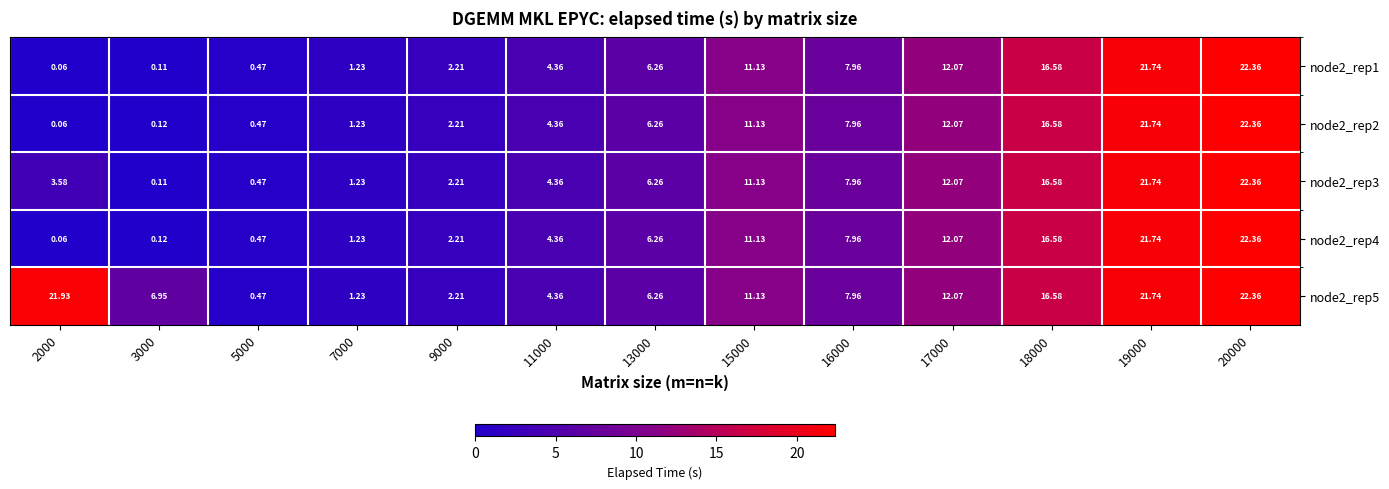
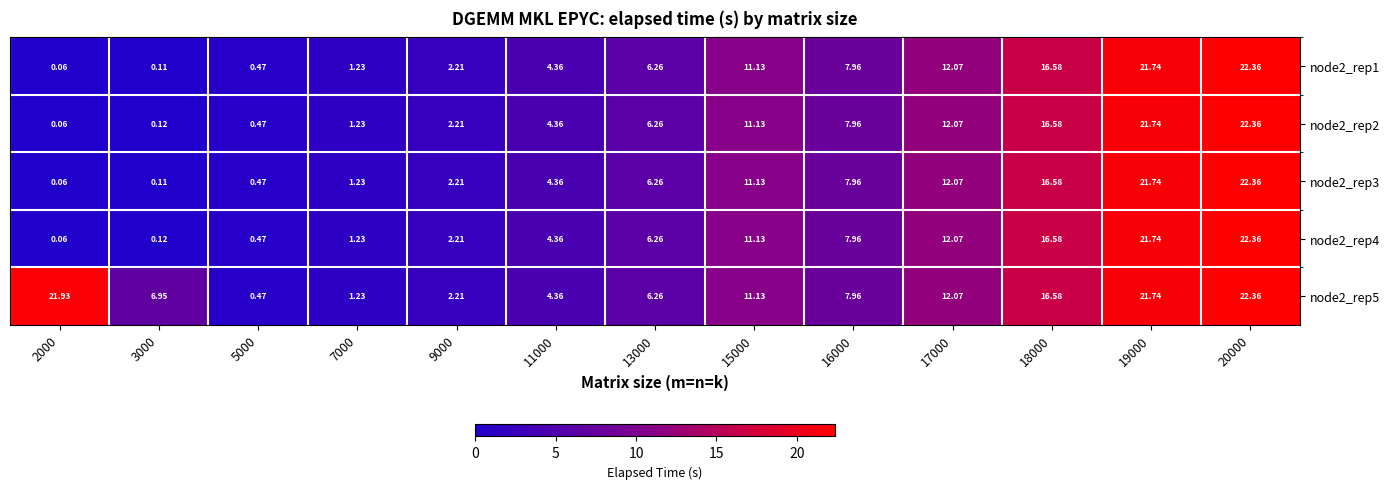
  {
    "node2_rep1": {
      "2000": 0.06,
      "3000": 0.11,
      "5000": 0.47,
      "7000": 1.23,
      "9000": 2.21,
      "11000": 4.36,
      "13000": 6.26,
      "15000": 11.13,
      "16000": 7.96,
      "17000": 12.07,
      "18000": 16.58,
      "19000": 21.74,
      "20000": 22.36
    },
    "node2_rep2": {
      "2000": 0.06,
      "3000": 0.12,
      "5000": 0.47,
      "7000": 1.23,
      "9000": 2.21,
      "11000": 4.36,
      "13000": 6.26,
      "15000": 11.13,
      "16000": 7.96,
      "17000": 12.07,
      "18000": 16.58,
      "19000": 21.74,
      "20000": 22.36
    },
    "node2_rep3": {
-     "2000": 3.58,
+     "2000": 0.06,
      "3000": 0.11,
      "5000": 0.47,
      "7000": 1.23,
      "9000": 2.21,
      "11000": 4.36,
      "13000": 6.26,
      "15000": 11.13,
      "16000": 7.96,
      "17000": 12.07,
      "18000": 16.58,
      "19000": 21.74,
      "20000": 22.36
    },
    "node2_rep4": {
      "2000": 0.06,
      "3000": 0.12,
      "5000": 0.47,
      "7000": 1.23,
      "9000": 2.21,
      "11000": 4.36,
      "13000": 6.26,
      "15000": 11.13,
      "16000": 7.96,
      "17000": 12.07,
      "18000": 16.58,
      "19000": 21.74,
      "20000": 22.36
    },
    "node2_rep5": {
      "2000": 21.93,
      "3000": 6.95,
      "5000": 0.47,
      "7000": 1.23,
      "9000": 2.21,
      "11000": 4.36,
      "13000": 6.26,
      "15000": 11.13,
      "16000": 7.96,
      "17000": 12.07,
      "18000": 16.58,
      "19000": 21.74,
      "20000": 22.36
    }
  }
